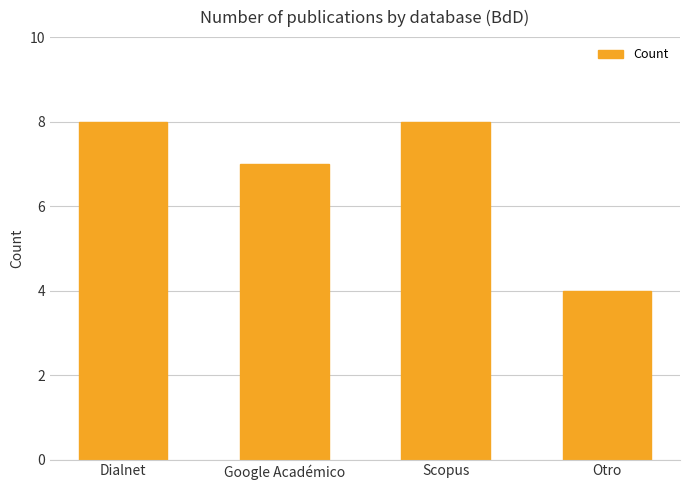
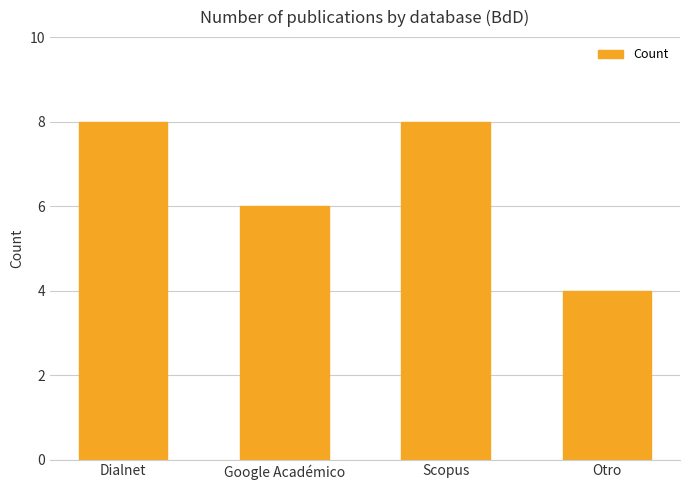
  {
    "Dialnet": 8,
-   "Google Académico": 7,
+   "Google Académico": 6,
    "Scopus": 8,
    "Otro": 4
  }
